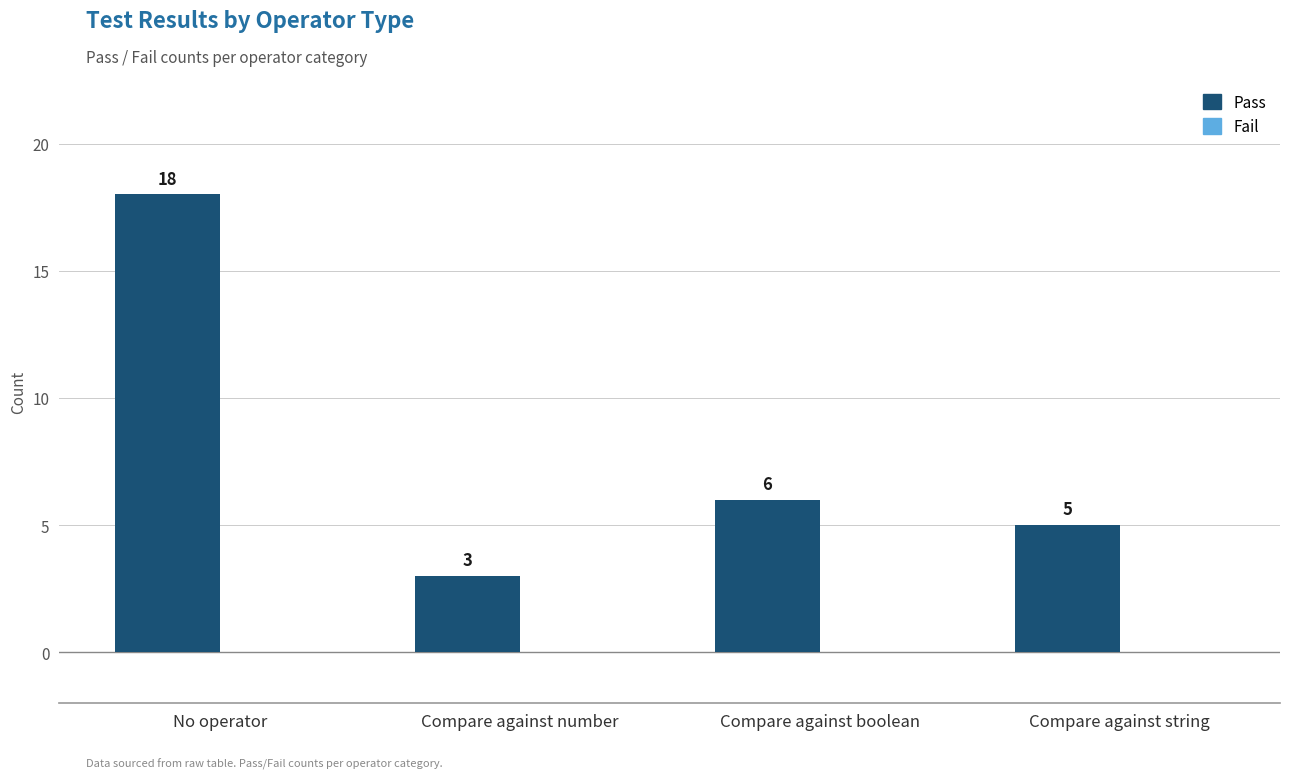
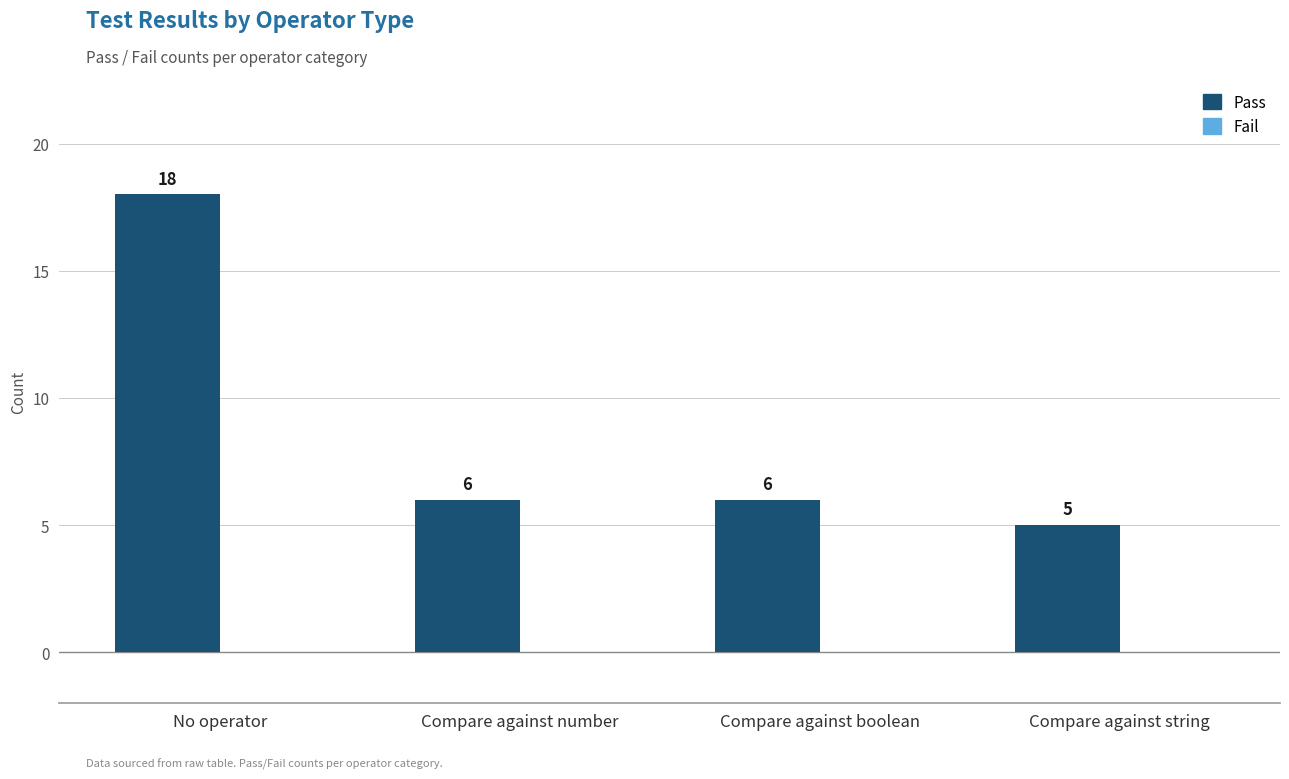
  {
    "Pass": {
      "No operator": 18,
-     "Compare against number": 3,
+     "Compare against number": 6,
      "Compare against boolean": 6,
      "Compare against string": 5
    },
    "Fail": {
      "No operator": 0.0,
      "Compare against number": 0.0,
      "Compare against boolean": 0.0,
      "Compare against string": 0.0
    }
  }
